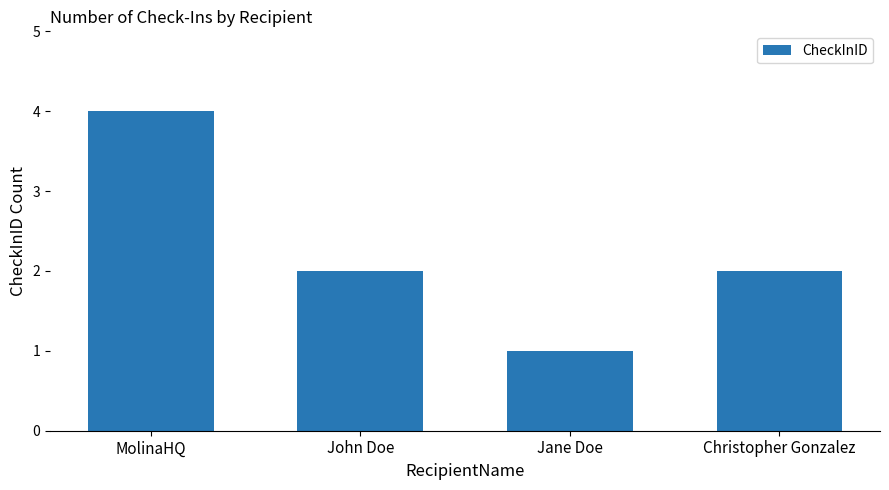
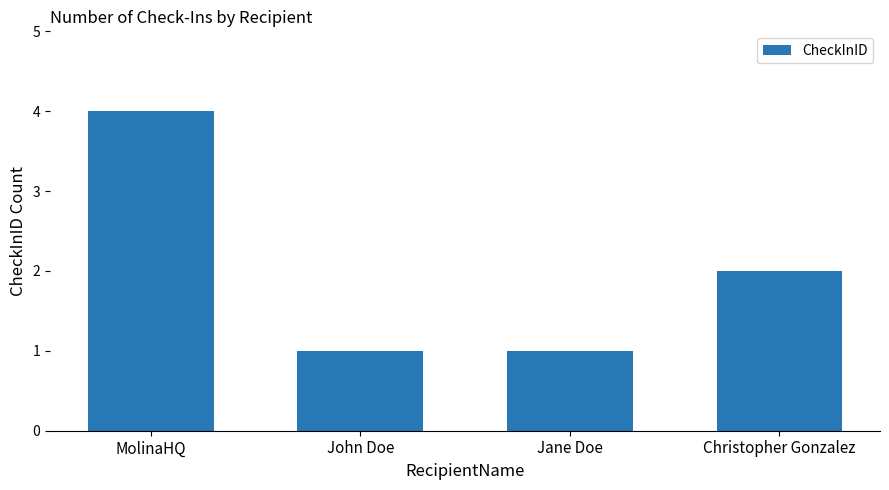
  {
    "MolinaHQ": 4,
-   "John Doe": 2,
+   "John Doe": 1,
    "Jane Doe": 1,
    "Christopher Gonzalez": 2
  }
